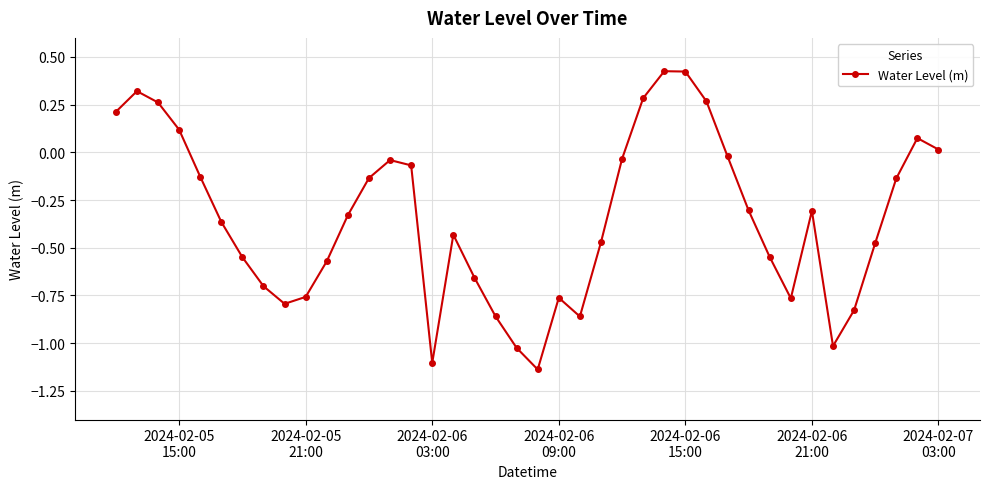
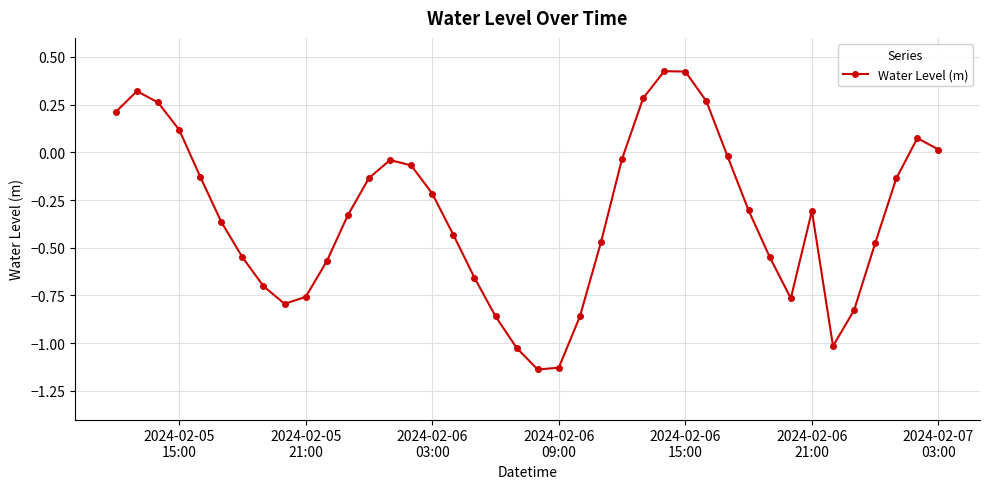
  {
    "2024-02-05 15:00": 0.12,
    "2024-02-05 21:00": -0.76,
-   "2024-02-06 03:00": -1.10,
-   "2024-02-06 09:00": -0.76,
+   "2024-02-06 03:00": -0.22,
+   "2024-02-06 09:00": -1.13,
    "2024-02-06 15:00": 0.42,
    "2024-02-06 21:00": -0.31,
    "2024-02-07 03:00": 0.01
  }
